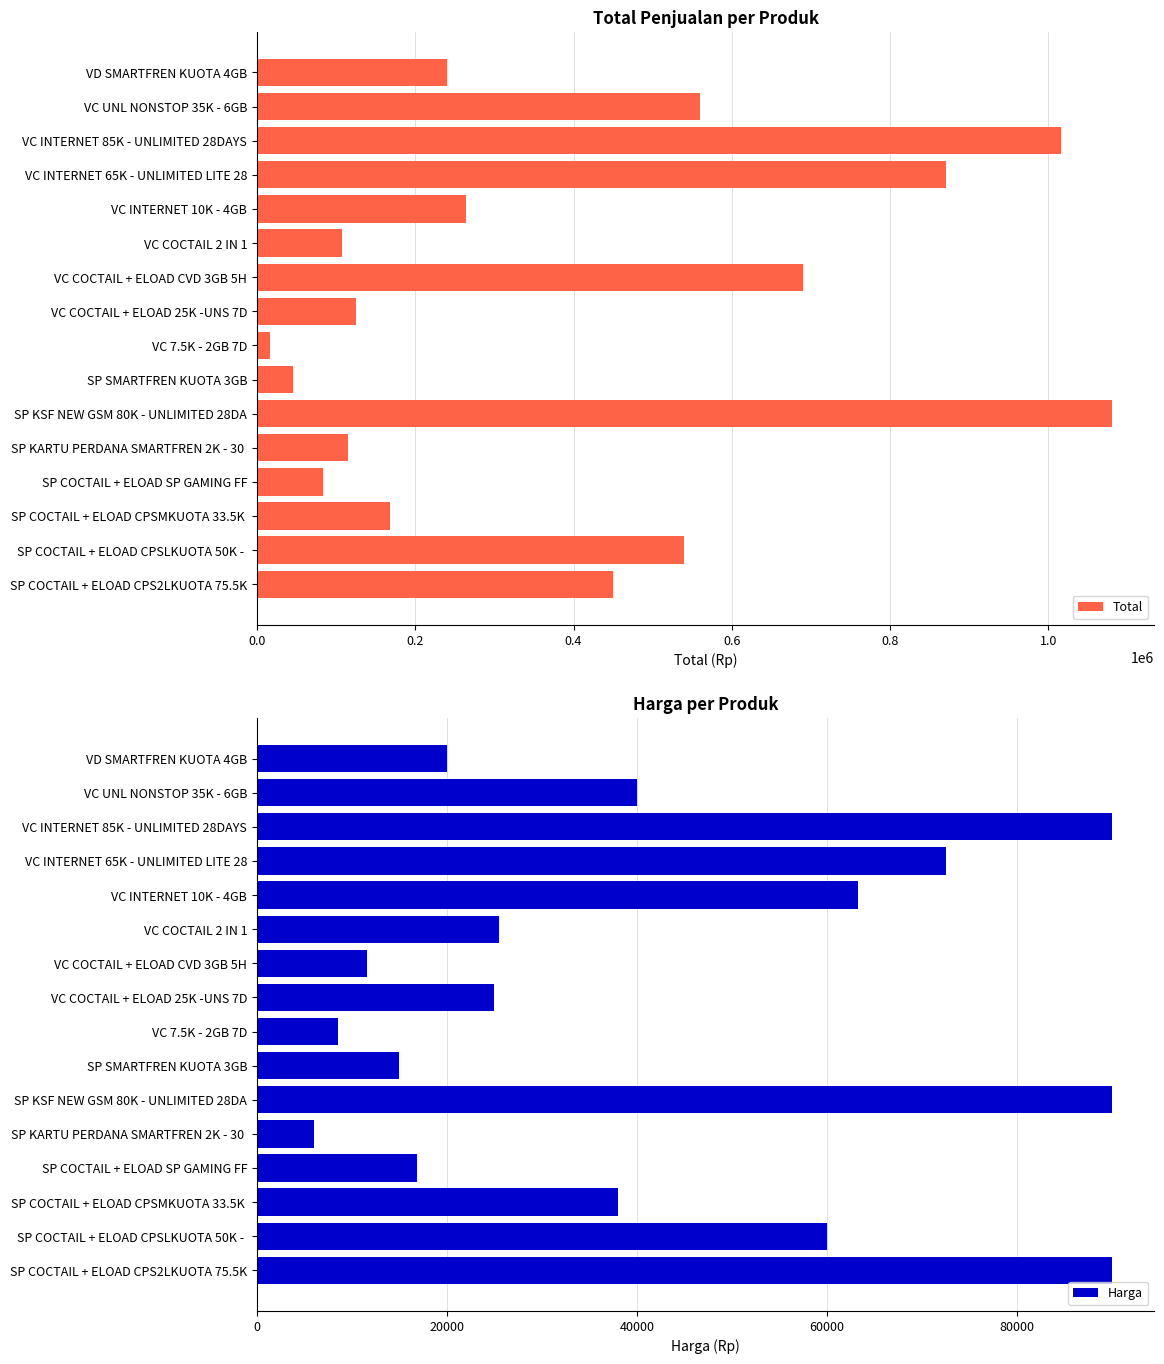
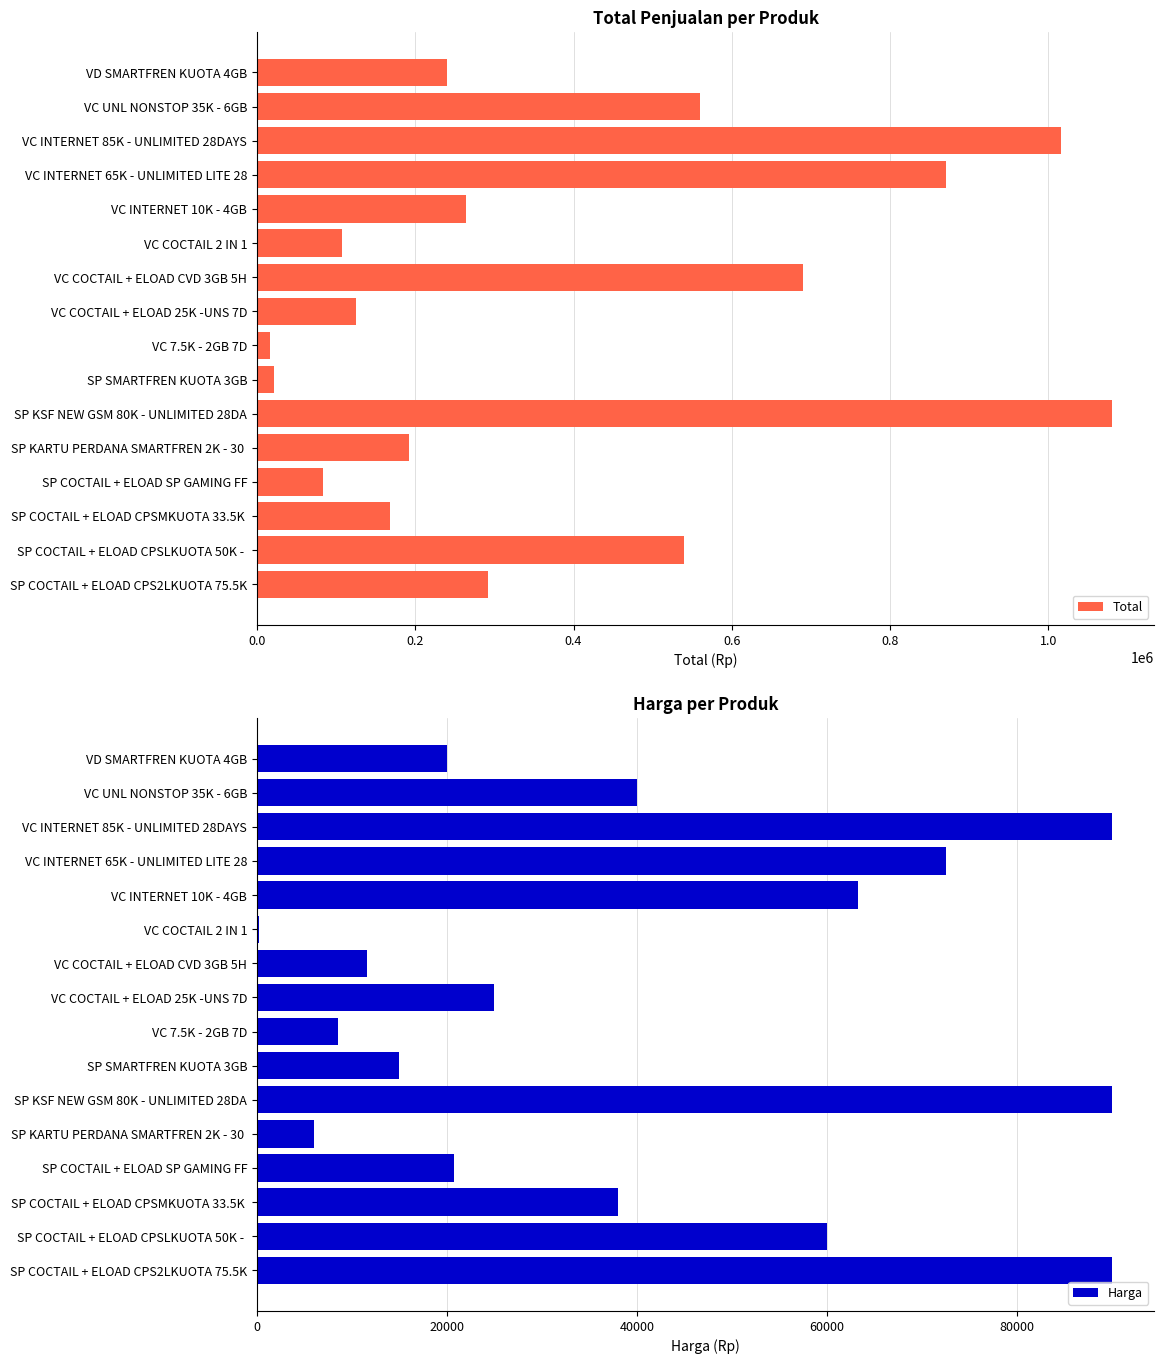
  {
    "Total Penjualan per Produk": {
      "VD SMARTFREN KUOTA 4GB": 240000,
      "VC UNL NONSTOP 35K - 6GB": 560000,
      "VC INTERNET 85K - UNLIMITED 28DAYS": 1020000,
      "VC INTERNET 65K - UNLIMITED LITE 28": 870000,
      "VC INTERNET 10K - 4GB": 260000,
      "VC COCTAIL 2 IN 1": 110000,
      "VC COCTAIL + ELOAD CVD 3GB 5H": 690000,
      "VC COCTAIL + ELOAD 25K -UNS 7D": 130000,
      "VC 7.5K - 2GB 7D": 20000,
-     "SP SMARTFREN KUOTA 3GB": 50000,
+     "SP SMARTFREN KUOTA 3GB": 20000,
      "SP KSF NEW GSM 80K - UNLIMITED 28DA": 1080000,
-     "SP KARTU PERDANA SMARTFREN 2K - 30": 110000,
+     "SP KARTU PERDANA SMARTFREN 2K - 30": 190000,
      "SP COCTAIL + ELOAD SP GAMING FF": 80000,
      "SP COCTAIL + ELOAD CPSMKUOTA 33.5K": 170000,
      "SP COCTAIL + ELOAD CPSLKUOTA 50K -": 540000,
-     "SP COCTAIL + ELOAD CPS2LKUOTA 75.5K": 450000
+     "SP COCTAIL + ELOAD CPS2LKUOTA 75.5K": 290000
    },
    "Harga per Produk": {
      "VD SMARTFREN KUOTA 4GB": 20000,
      "VC UNL NONSTOP 35K - 6GB": 40000,
      "VC INTERNET 85K - UNLIMITED 28DAYS": 90000,
      "VC INTERNET 65K - UNLIMITED LITE 28": 73000,
      "VC INTERNET 10K - 4GB": 63000,
-     "VC COCTAIL 2 IN 1": 26000,
+     "VC COCTAIL 2 IN 1": 0,
      "VC COCTAIL + ELOAD CVD 3GB 5H": 12000,
      "VC COCTAIL + ELOAD 25K -UNS 7D": 25000,
      "VC 7.5K - 2GB 7D": 9000,
      "SP SMARTFREN KUOTA 3GB": 15000,
      "SP KSF NEW GSM 80K - UNLIMITED 28DA": 90000,
      "SP KARTU PERDANA SMARTFREN 2K - 30": 6000,
-     "SP COCTAIL + ELOAD SP GAMING FF": 17000,
+     "SP COCTAIL + ELOAD SP GAMING FF": 21000,
      "SP COCTAIL + ELOAD CPSMKUOTA 33.5K": 38000,
      "SP COCTAIL + ELOAD CPSLKUOTA 50K -": 60000,
      "SP COCTAIL + ELOAD CPS2LKUOTA 75.5K": 90000
    }
  }
